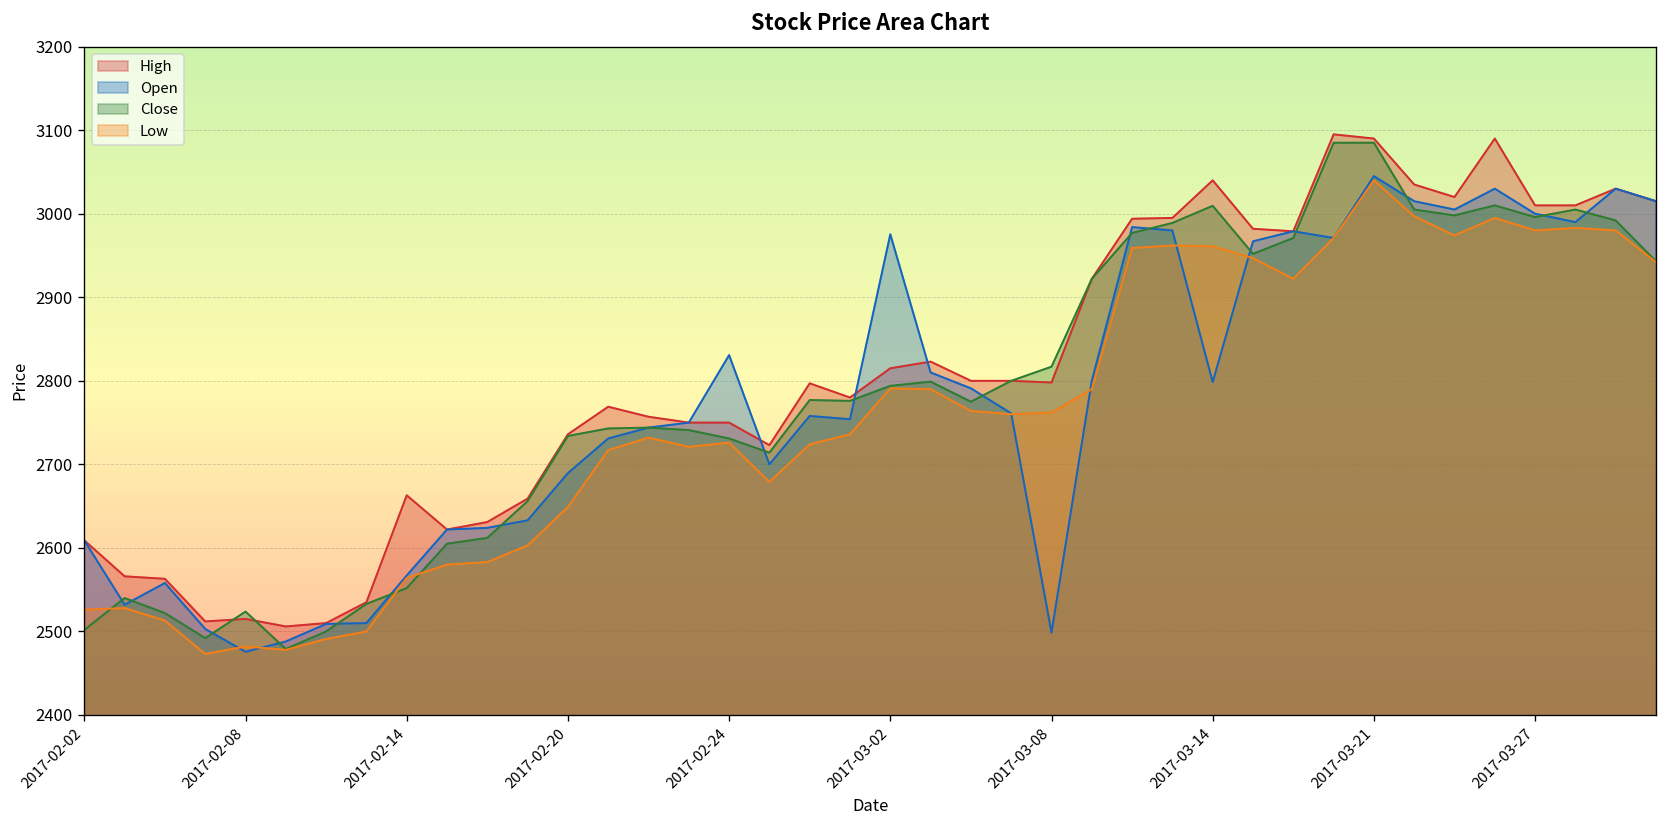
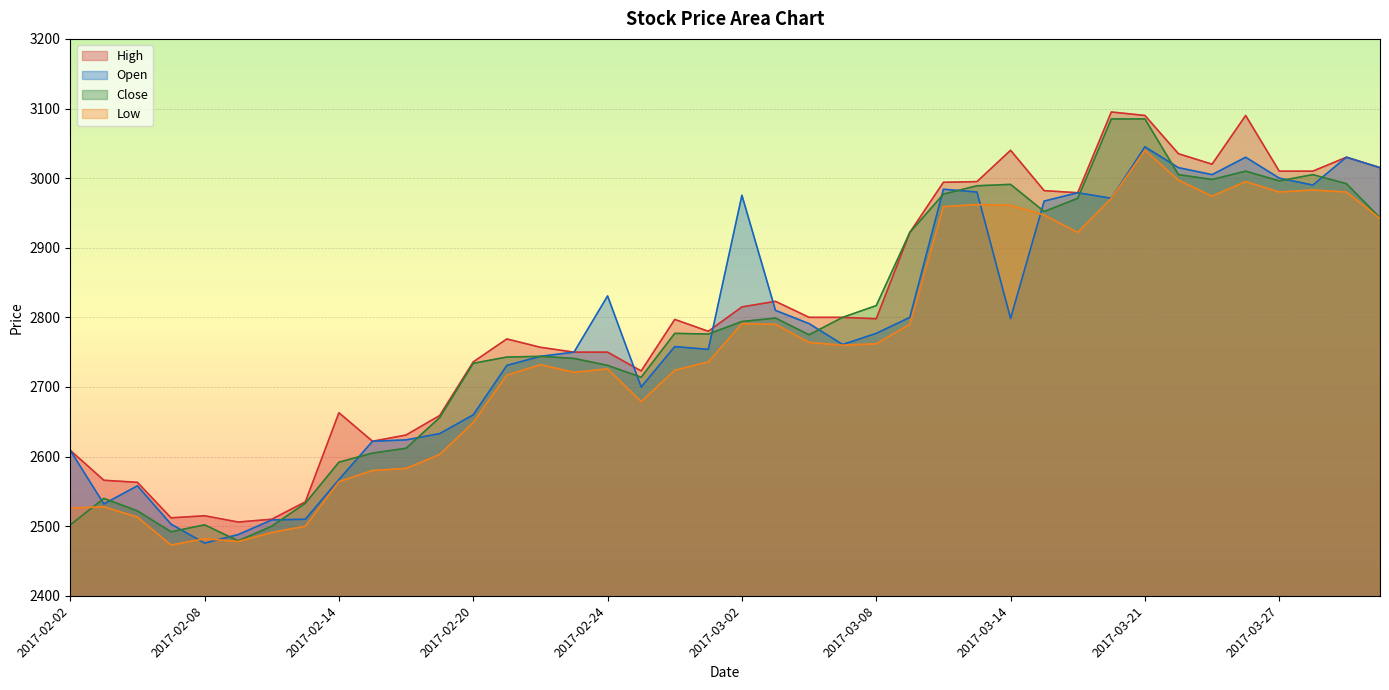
  {
    "Open": {
      "2017-02-08": 2480,
-     "2017-02-20": 2690,
+     "2017-02-20": 2660,
      "2017-02-24": 2830,
      "2017-03-02": 2980,
-     "2017-03-08": 2500,
+     "2017-03-08": 2780,
      "2017-03-14": 2800,
      "2017-03-21": 3050,
      "2017-03-27": 3000
    },
    "Close": {
      "2017-02-02": 2500,
-     "2017-02-08": 2520,
-     "2017-02-14": 2550,
+     "2017-02-08": 2500,
+     "2017-02-14": 2590,
      "2017-02-24": 2730,
      "2017-03-08": 2820,
-     "2017-03-14": 3010,
+     "2017-03-14": 2990,
      "2017-03-21": 3090,
      "2017-03-27": 3000
    }
  }
